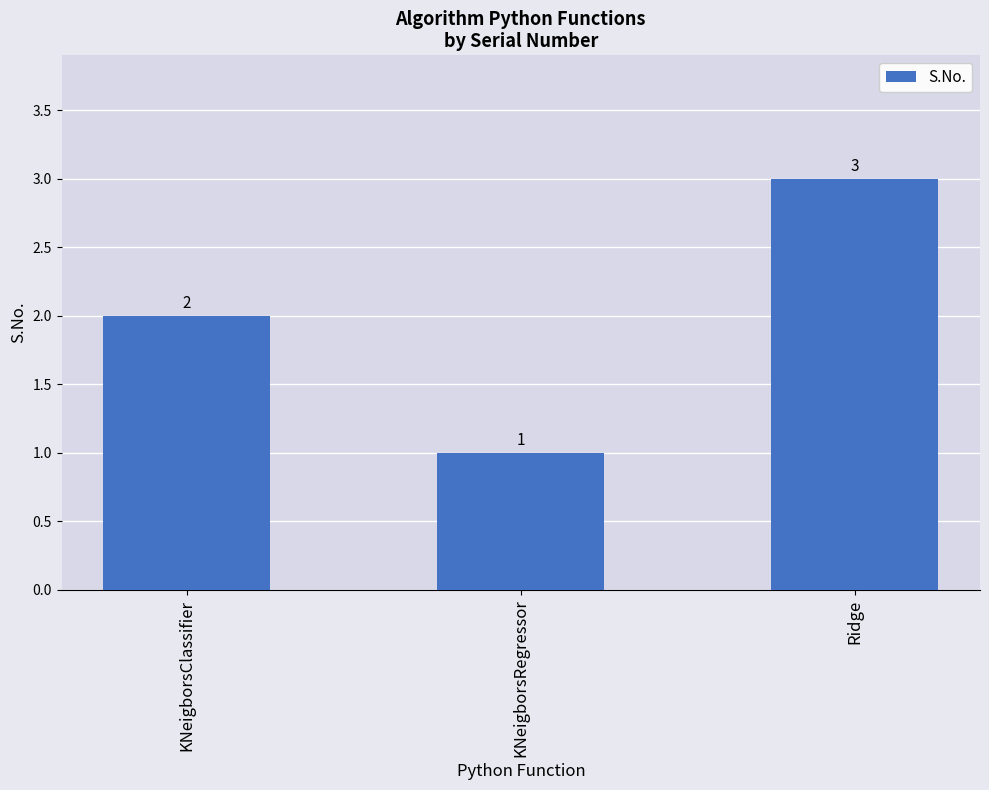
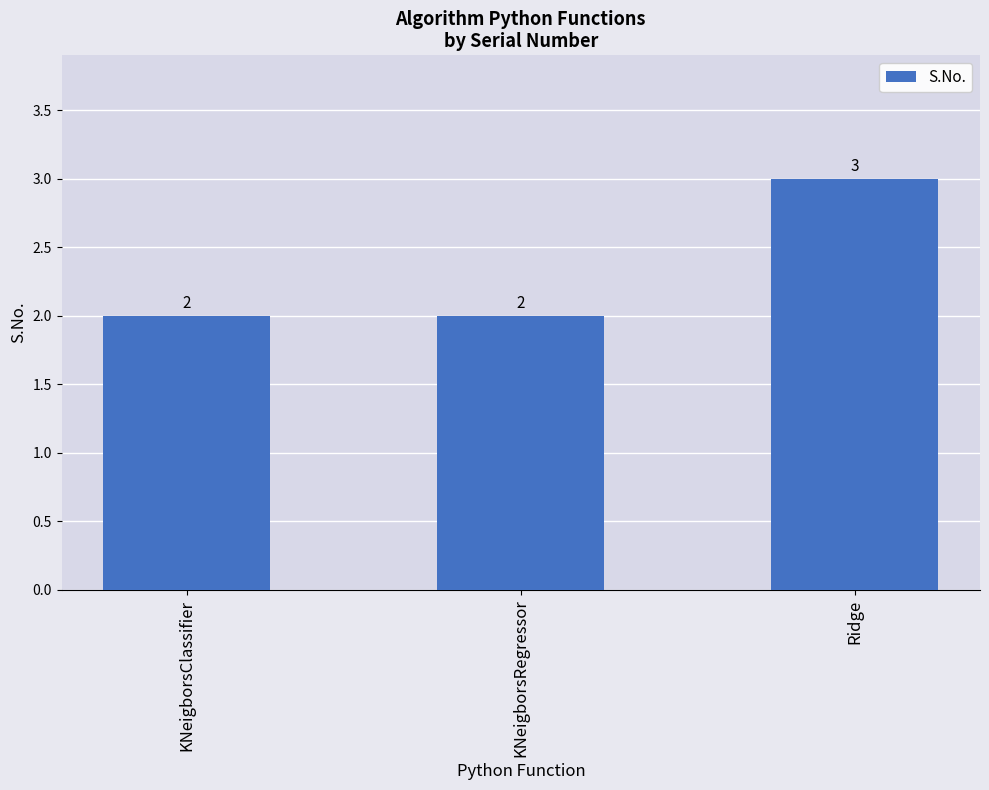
  {
    "KNeigborsClassifier": 2,
-   "KNeigborsRegressor": 1,
+   "KNeigborsRegressor": 2,
    "Ridge": 3
  }
